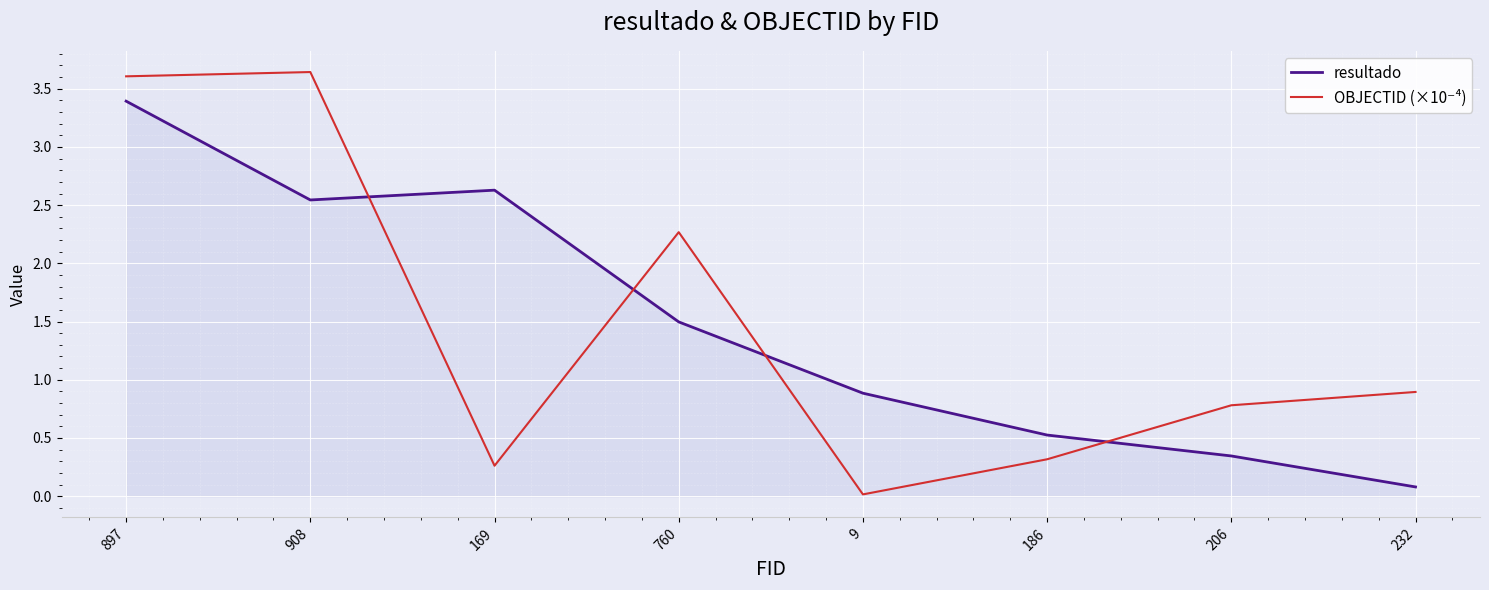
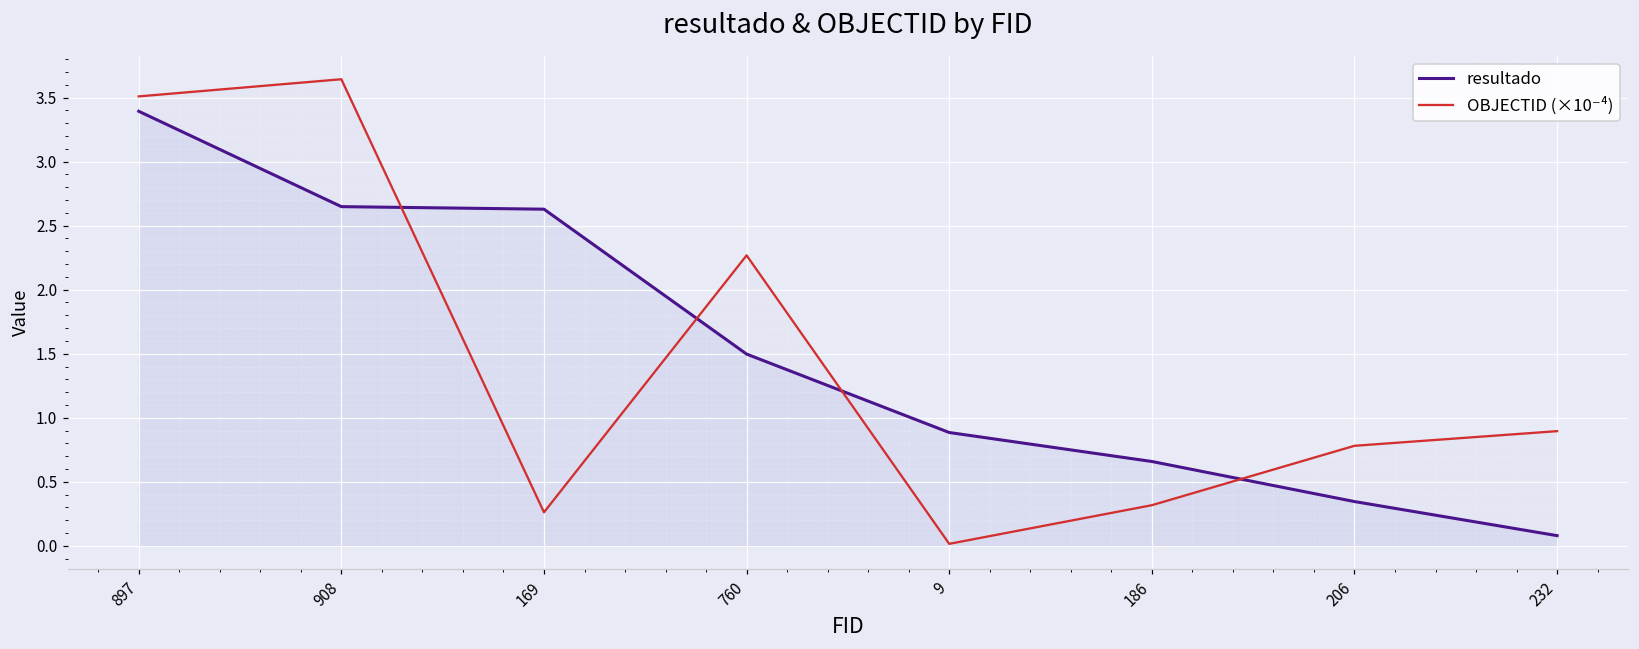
  {
    "resultado": {
      "897": 3.39,
-     "908": 2.54,
+     "908": 2.65,
      "169": 2.63,
      "760": 1.50,
      "9": 0.88,
-     "186": 0.53,
+     "186": 0.66,
      "206": 0.35,
      "232": 0.08
    },
    "OBJECTID (×10⁻⁴)": {
-     "897": 3.61,
+     "897": 3.51,
      "908": 3.64,
      "169": 0.26,
      "760": 2.27,
      "9": 0.02,
      "186": 0.32,
      "206": 0.78,
      "232": 0.90
    }
  }
